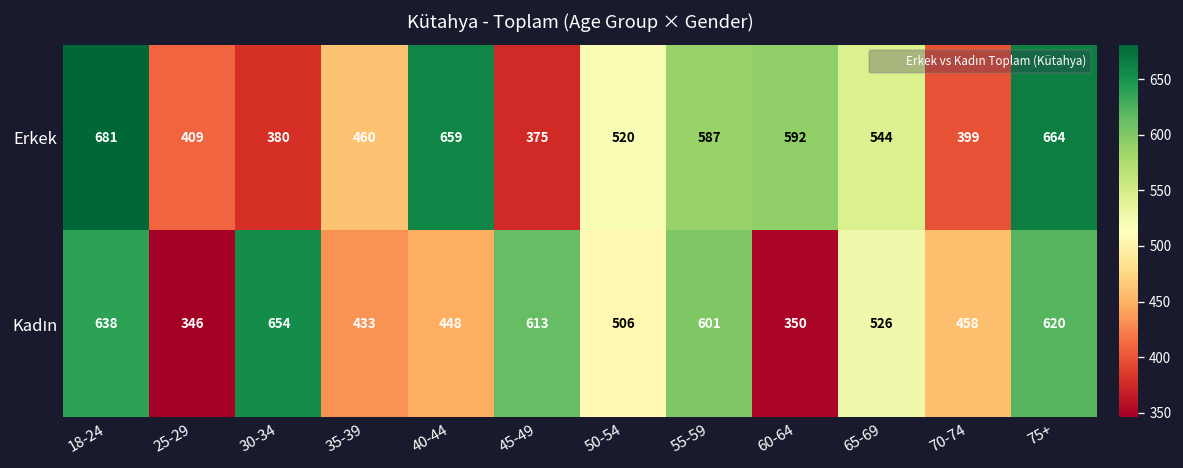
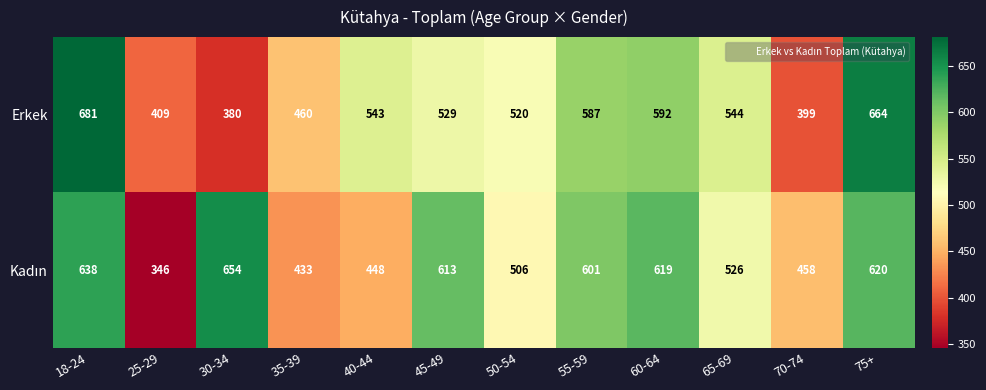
  {
    "Erkek": {
      "18-24": 681,
      "25-29": 409,
      "30-34": 380,
      "35-39": 460,
-     "40-44": 659,
-     "45-49": 375,
+     "40-44": 543,
+     "45-49": 529,
      "50-54": 520,
      "55-59": 587,
      "60-64": 592,
      "65-69": 544,
      "70-74": 399,
      "75+": 664
    },
    "Kadın": {
      "18-24": 638,
      "25-29": 346,
      "30-34": 654,
      "35-39": 433,
      "40-44": 448,
      "45-49": 613,
      "50-54": 506,
      "55-59": 601,
-     "60-64": 350,
+     "60-64": 619,
      "65-69": 526,
      "70-74": 458,
      "75+": 620
    }
  }
